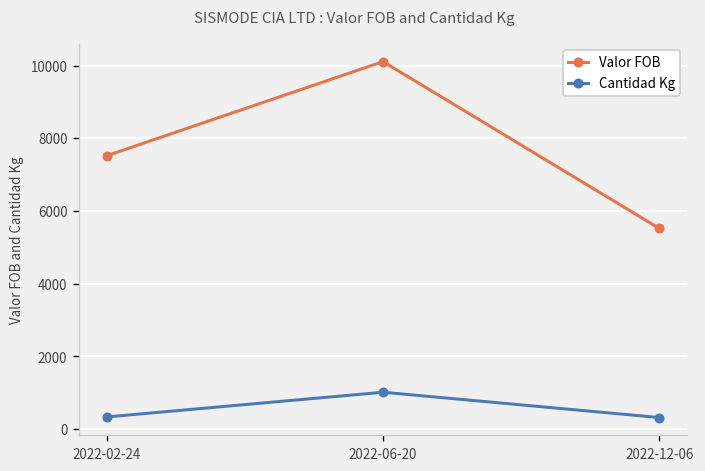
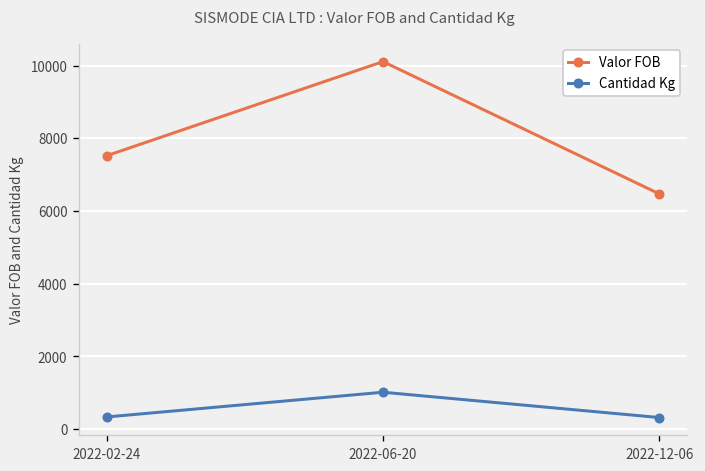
  {
    "Valor FOB": {
      "2022-02-24": 7500,
      "2022-06-20": 10100,
-     "2022-12-06": 5500
+     "2022-12-06": 6500
    },
    "Cantidad Kg": {
      "2022-02-24": 300,
      "2022-06-20": 1000,
      "2022-12-06": 300
    }
  }
